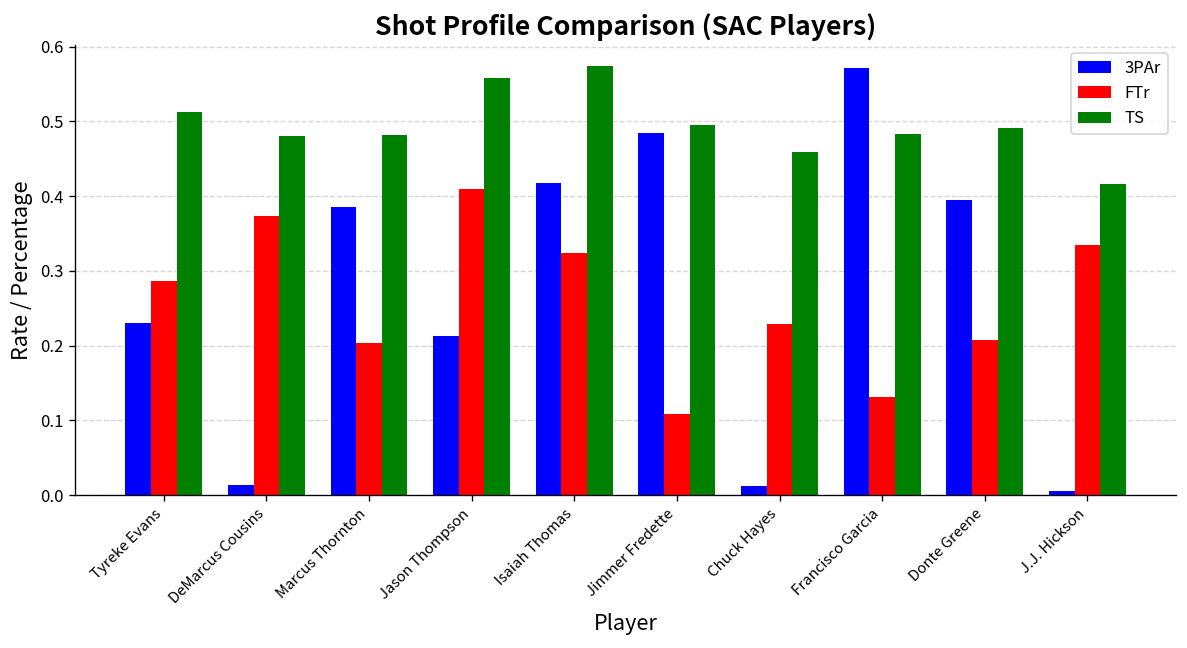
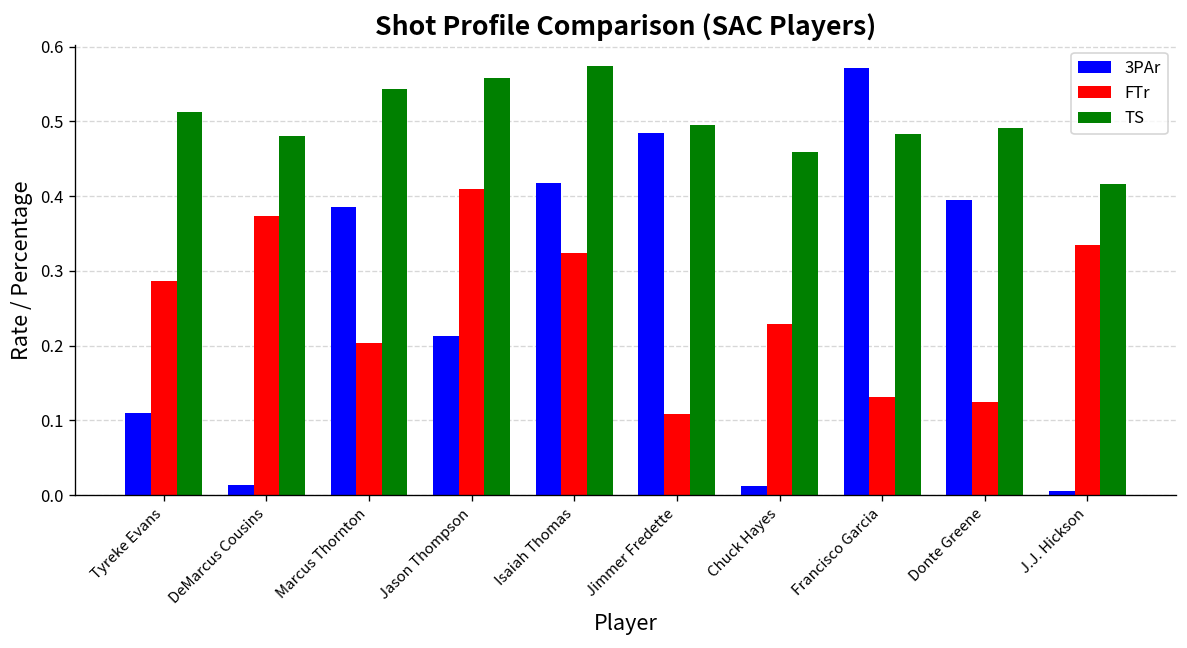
  {
    "3PAr": {
-     "Tyreke Evans": 0.23,
+     "Tyreke Evans": 0.11,
      "DeMarcus Cousins": 0.01,
      "Marcus Thornton": 0.39,
      "Jason Thompson": 0.21,
      "Isaiah Thomas": 0.42,
      "Jimmer Fredette": 0.48,
      "Chuck Hayes": 0.01,
      "Francisco Garcia": 0.57,
      "Donte Greene": 0.40,
      "J.J. Hickson": 0.01
    },
    "FTr": {
      "Tyreke Evans": 0.29,
      "DeMarcus Cousins": 0.37,
      "Marcus Thornton": 0.20,
      "Jason Thompson": 0.41,
      "Isaiah Thomas": 0.32,
      "Jimmer Fredette": 0.11,
      "Chuck Hayes": 0.23,
      "Francisco Garcia": 0.13,
-     "Donte Greene": 0.21,
+     "Donte Greene": 0.13,
      "J.J. Hickson": 0.34
    },
    "TS": {
      "Tyreke Evans": 0.51,
      "DeMarcus Cousins": 0.48,
-     "Marcus Thornton": 0.48,
+     "Marcus Thornton": 0.54,
      "Jason Thompson": 0.56,
      "Isaiah Thomas": 0.57,
      "Jimmer Fredette": 0.50,
      "Chuck Hayes": 0.46,
      "Francisco Garcia": 0.48,
      "Donte Greene": 0.49,
      "J.J. Hickson": 0.42
    }
  }
